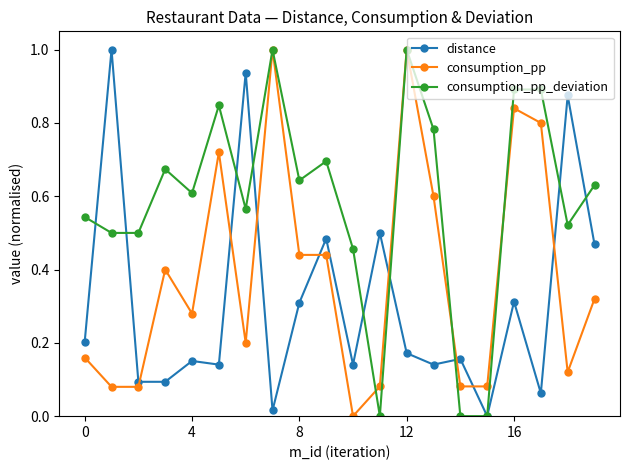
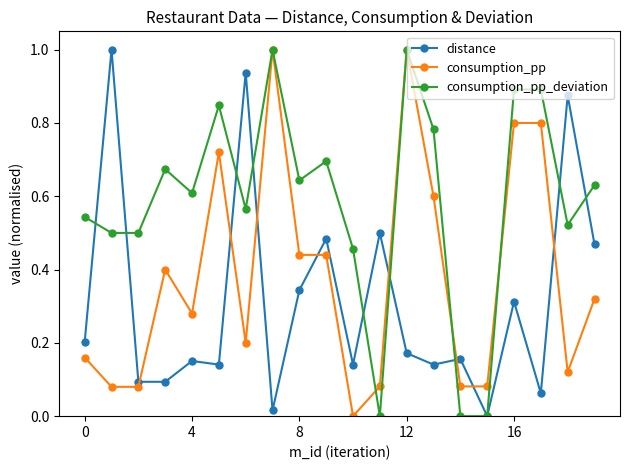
  {
    "distance": {
      "0": 0.20,
      "4": 0.15,
-     "8": 0.31,
+     "8": 0.34,
      "12": 0.17,
      "16": 0.31
    },
    "consumption_pp": {
      "0": 0.16,
      "4": 0.28,
      "8": 0.44,
-     "16": 0.84
+     "16": 0.80
    },
    "consumption_pp_deviation": {
      "0": 0.54,
      "4": 0.61,
      "8": 0.64
    }
  }
